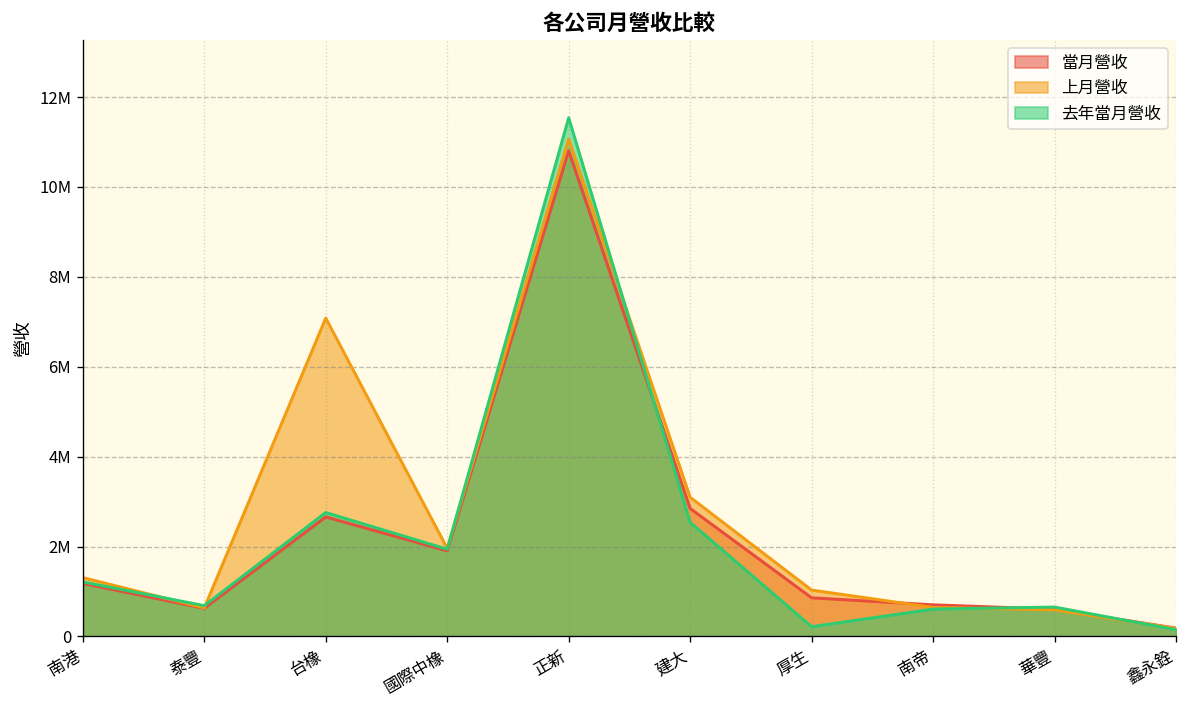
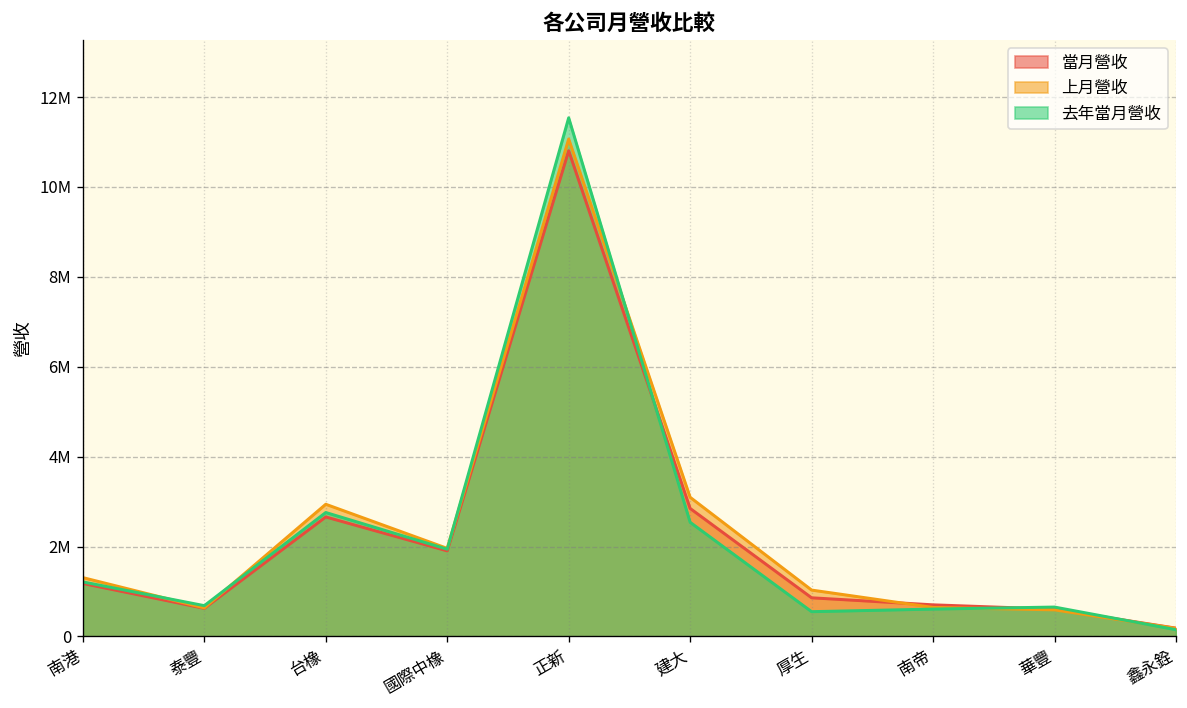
  {
    "當月營收": {
      "台橡": 2700000,
      "正新": 10800000,
      "建大": 2800000,
      "厚生": 900000
    },
    "上月營收": {
      "南港": 1300000,
-     "台橡": 7100000,
+     "台橡": 2900000,
      "正新": 11100000,
      "建大": 3100000,
      "厚生": 1000000
    },
    "去年當月營收": {
      "台橡": 2800000,
      "正新": 11500000,
      "建大": 2500000,
-     "厚生": 200000
+     "厚生": 600000
    }
  }
